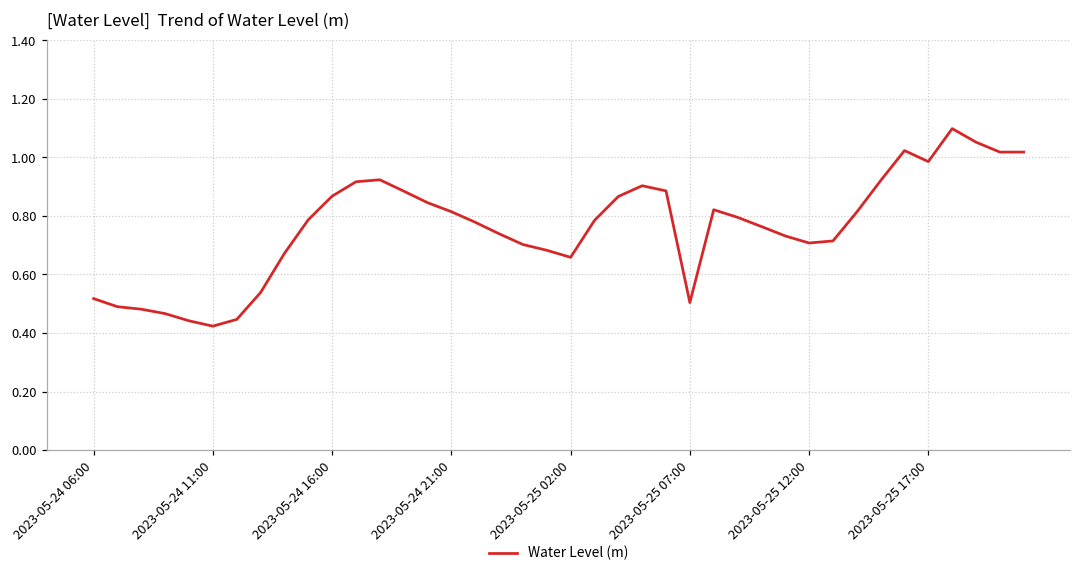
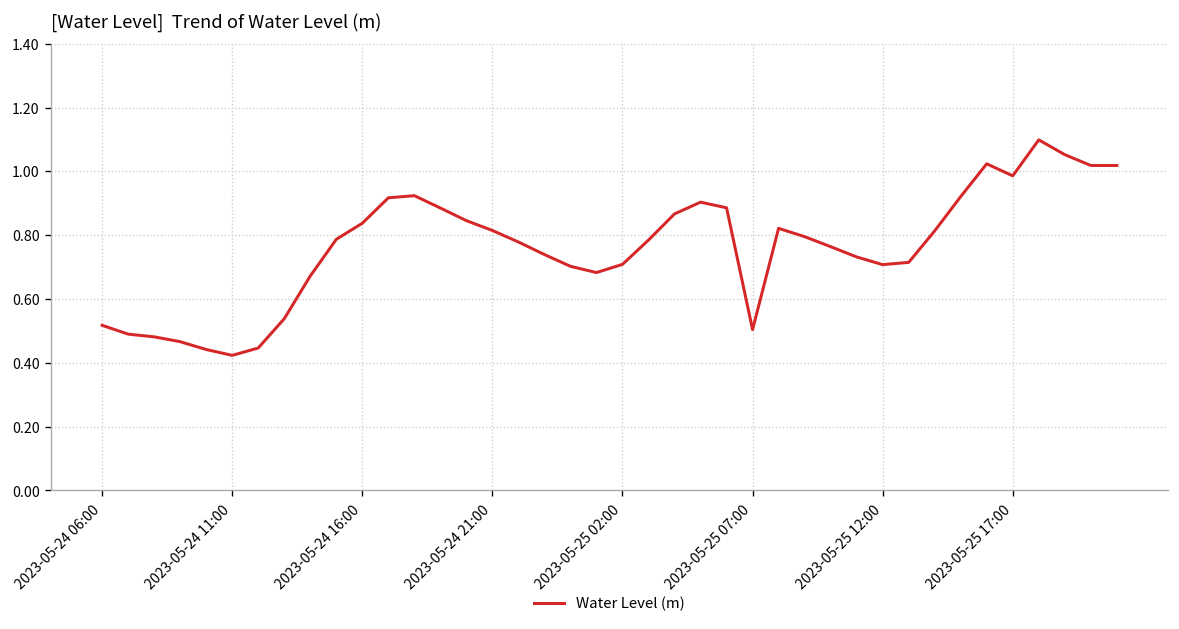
  {
    "2023-05-24 06:00": 0.52,
    "2023-05-24 11:00": 0.42,
-   "2023-05-24 16:00": 0.87,
+   "2023-05-24 16:00": 0.84,
    "2023-05-24 21:00": 0.81,
-   "2023-05-25 02:00": 0.66,
+   "2023-05-25 02:00": 0.71,
    "2023-05-25 07:00": 0.50,
    "2023-05-25 12:00": 0.71,
    "2023-05-25 17:00": 0.99
  }
